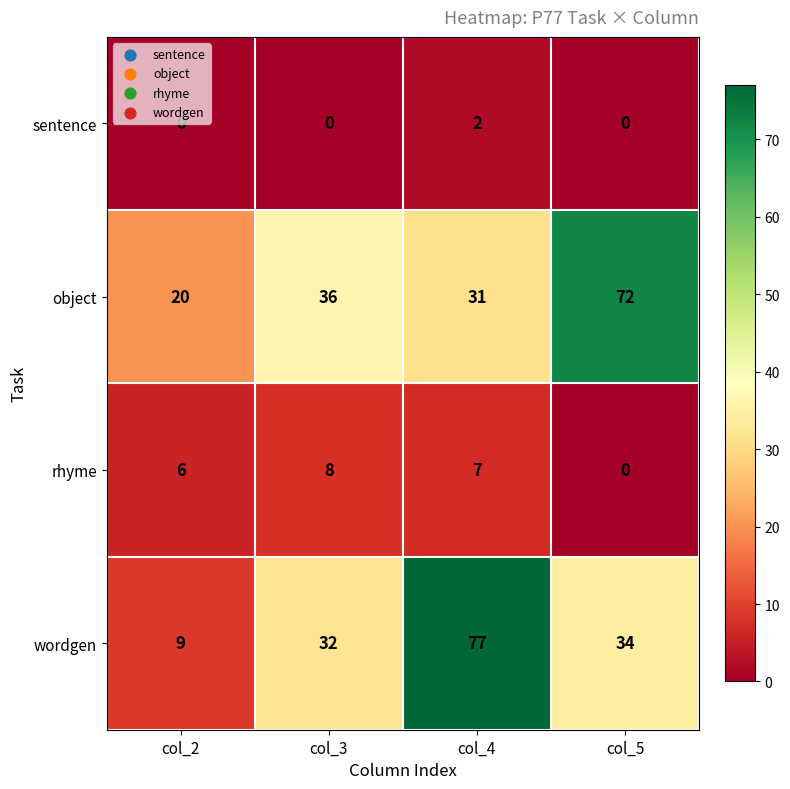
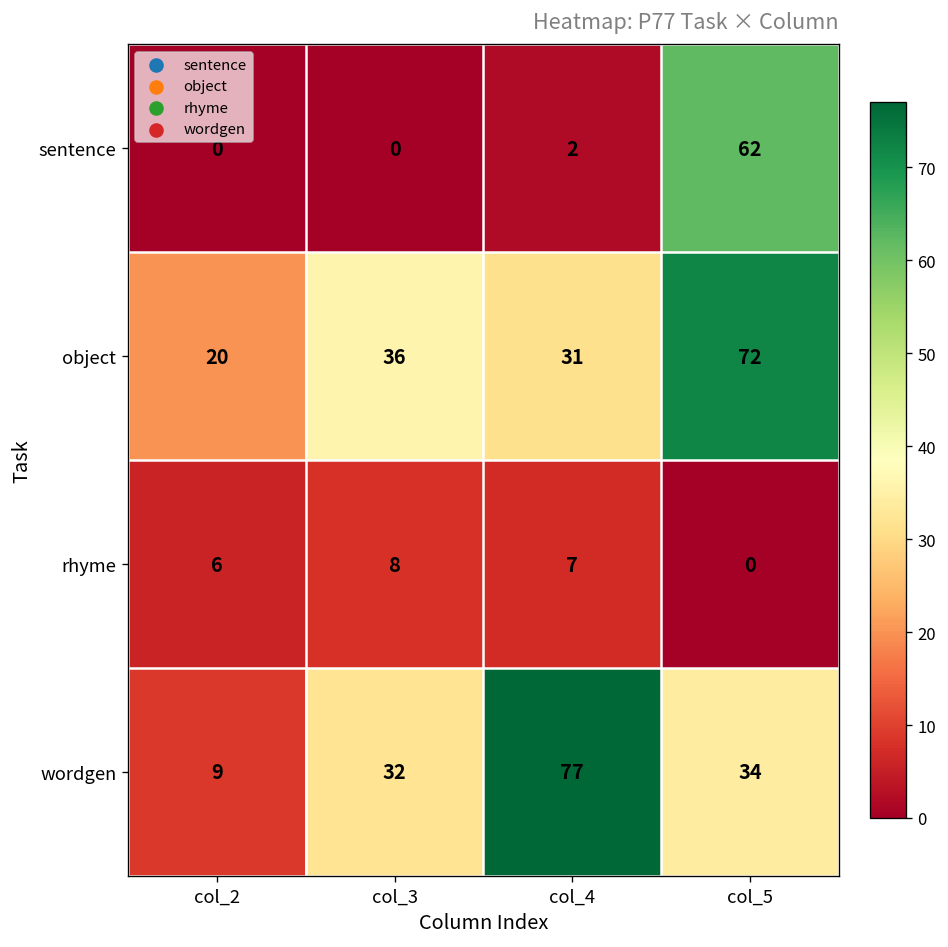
  {
    "sentence": {
      "col_3": 0,
      "col_4": 2,
-     "col_5": 0
+     "col_5": 62
    },
    "object": {
      "col_2": 20,
      "col_3": 36,
      "col_4": 31,
      "col_5": 72
    },
    "rhyme": {
      "col_2": 6,
      "col_3": 8,
      "col_4": 7,
      "col_5": 0
    },
    "wordgen": {
      "col_2": 9,
      "col_3": 32,
      "col_4": 77,
      "col_5": 34
    }
  }
